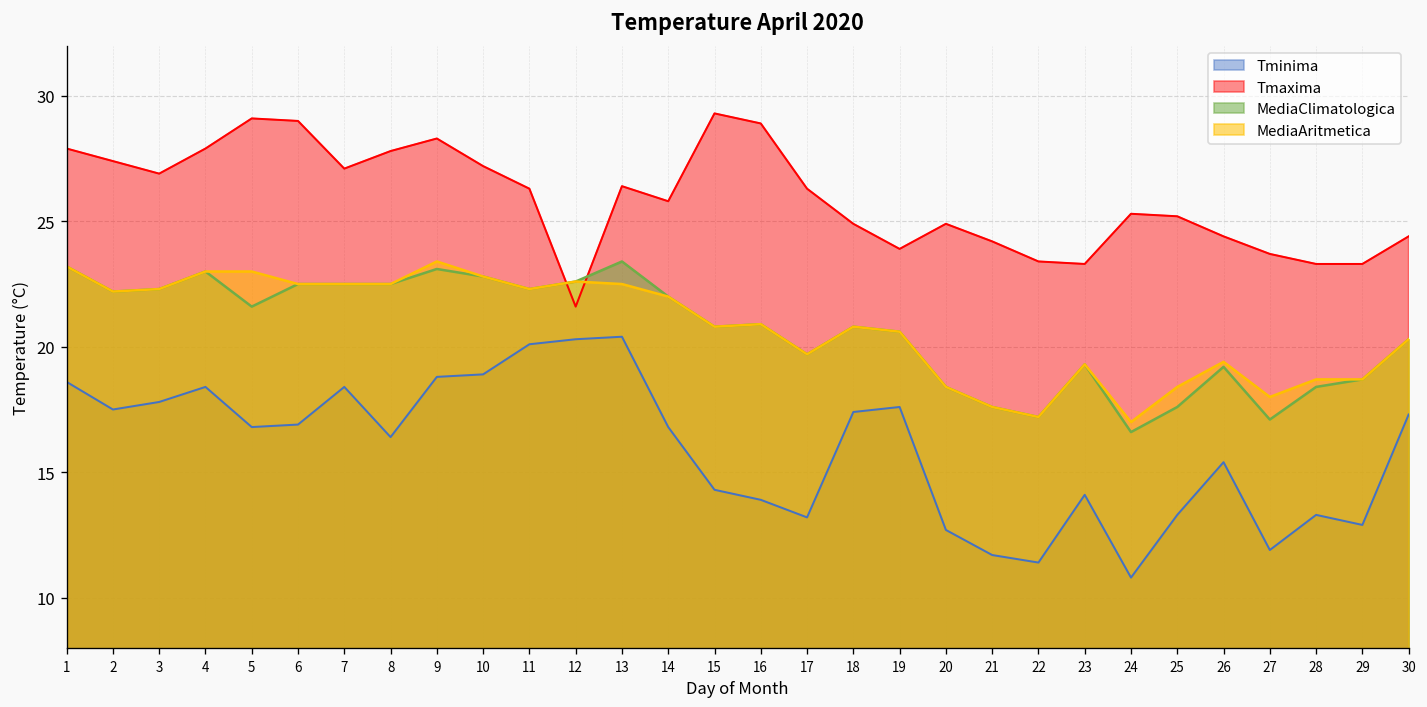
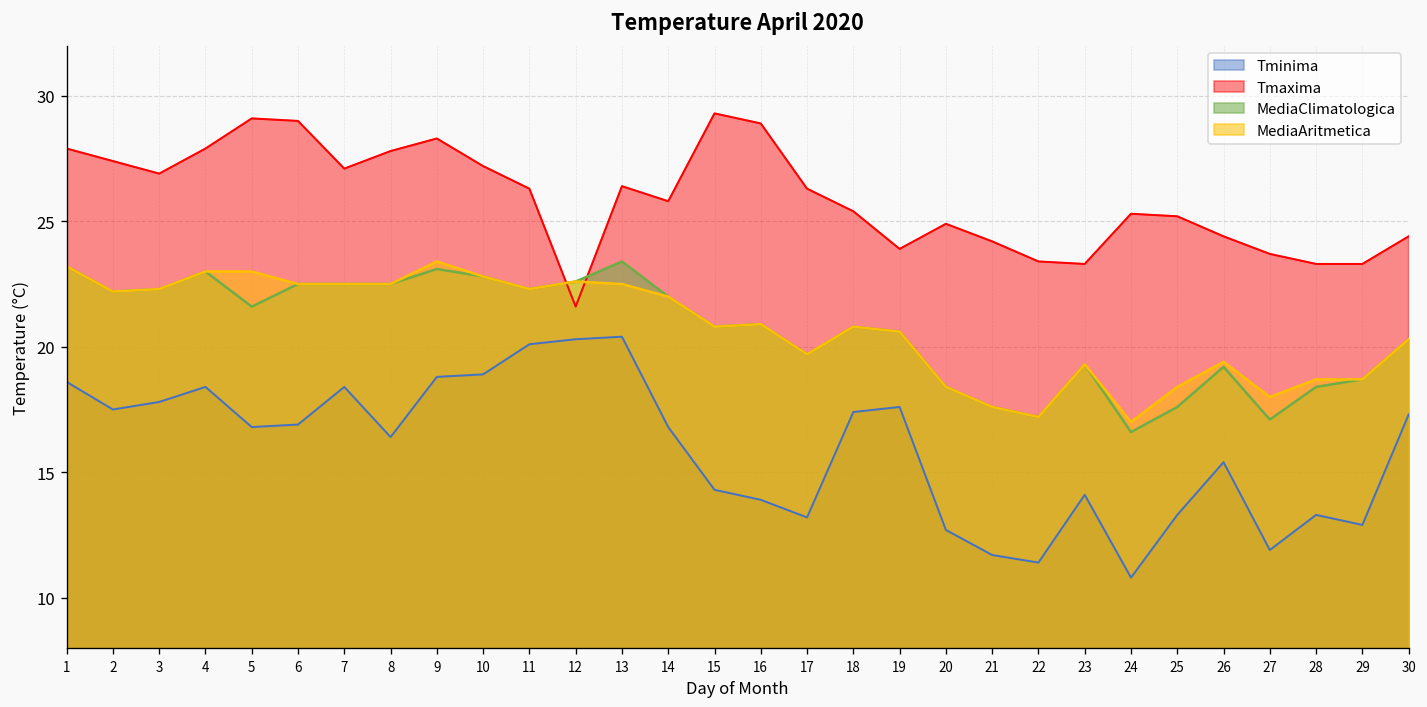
  {
    "Tminima": {
      "1": 18.6,
      "2": 17.5,
      "3": 17.8,
      "4": 18.4,
      "5": 16.8,
      "6": 16.9,
      "7": 18.4,
      "8": 16.4,
      "9": 18.8,
      "10": 18.9,
      "11": 20.1,
      "12": 20.3,
      "13": 20.4,
      "14": 16.8,
      "15": 14.3,
      "16": 13.9,
      "17": 13.2,
      "18": 17.4,
      "19": 17.6,
      "20": 12.7,
      "21": 11.7,
      "22": 11.4,
      "23": 14.1,
      "24": 10.8,
      "25": 13.3,
      "26": 15.4,
      "27": 11.9,
      "28": 13.3,
      "29": 12.9,
      "30": 17.3
    },
    "Tmaxima": {
      "1": 27.9,
      "2": 27.4,
      "3": 26.9,
      "4": 27.9,
      "5": 29.1,
      "6": 29.0,
      "7": 27.1,
      "8": 27.8,
      "9": 28.3,
      "10": 27.2,
      "11": 26.3,
      "12": 21.6,
      "13": 26.4,
      "14": 25.8,
      "15": 29.3,
      "16": 28.9,
      "17": 26.3,
-     "18": 24.9,
+     "18": 25.4,
      "19": 23.9,
      "20": 24.9,
      "21": 24.2,
      "22": 23.4,
      "23": 23.3,
      "24": 25.3,
      "25": 25.2,
      "26": 24.4,
      "27": 23.7,
      "28": 23.3,
      "29": 23.3,
      "30": 24.4
    },
    "MediaClimatologica": {
      "5": 21.6,
      "9": 23.1,
      "13": 23.4,
      "24": 16.6,
      "25": 17.6,
      "26": 19.2,
      "27": 17.1,
      "28": 18.4
    },
    "MediaAritmetica": {
      "5": 23.0,
      "9": 23.4,
      "13": 22.5,
      "24": 17.0,
      "25": 18.4,
      "26": 19.4,
      "27": 18.0,
      "28": 18.7
    }
  }
